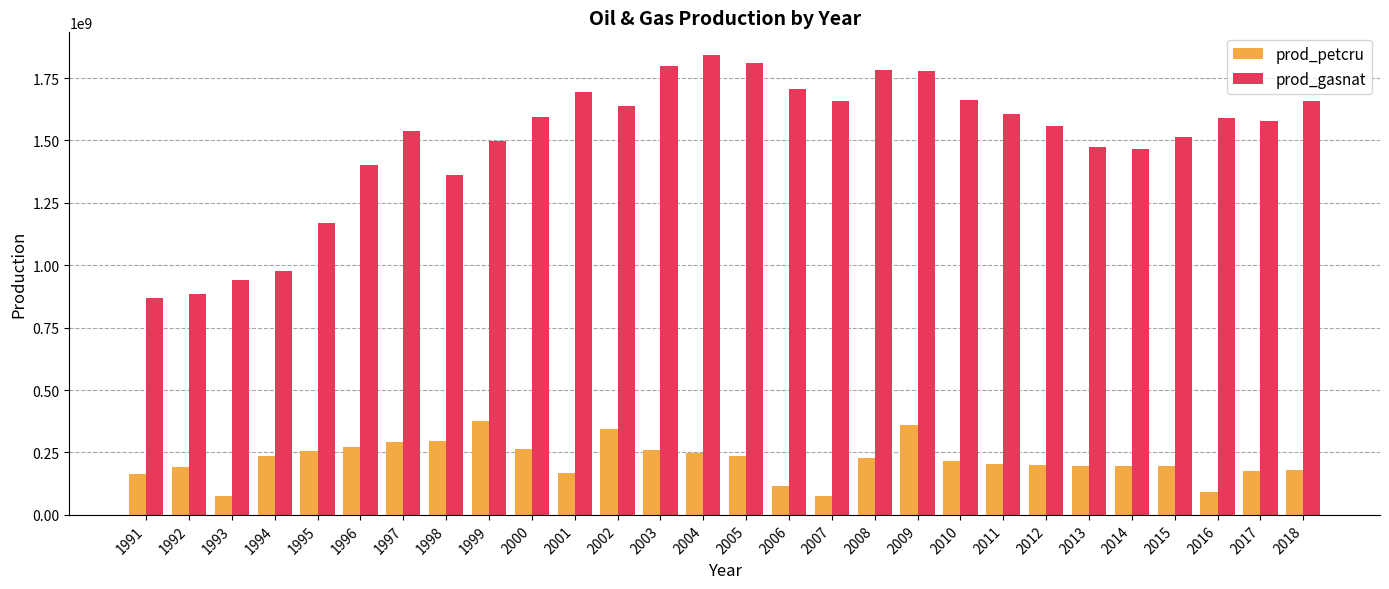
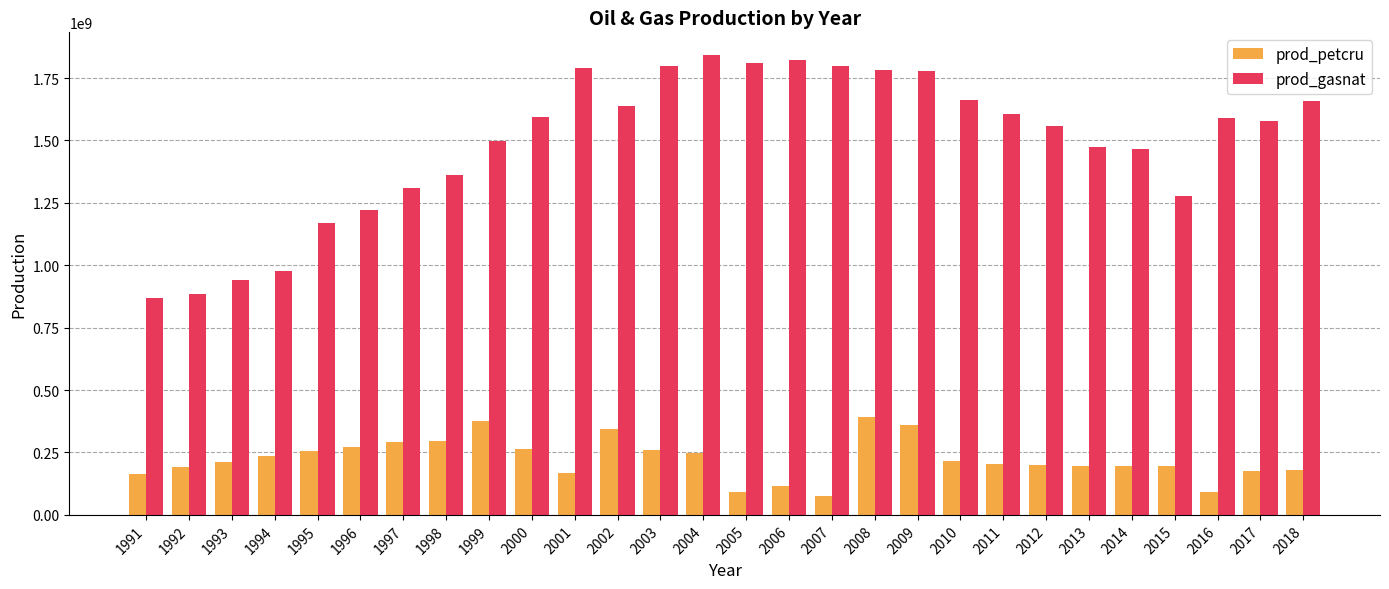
  {
    "prod_petcru": {
      "1991": 160000000,
      "1992": 190000000,
-     "1993": 70000000,
+     "1993": 210000000,
      "1994": 240000000,
      "1995": 260000000,
      "1996": 270000000,
      "1997": 290000000,
      "1998": 300000000,
      "1999": 370000000,
      "2000": 270000000,
      "2001": 170000000,
      "2002": 350000000,
      "2003": 260000000,
      "2004": 250000000,
-     "2005": 240000000,
+     "2005": 90000000,
      "2006": 120000000,
      "2007": 80000000,
-     "2008": 230000000,
+     "2008": 390000000,
      "2009": 360000000,
      "2010": 220000000,
      "2011": 200000000,
      "2012": 200000000,
      "2013": 200000000,
      "2014": 190000000,
      "2015": 190000000,
      "2016": 90000000,
      "2017": 180000000,
      "2018": 180000000
    },
    "prod_gasnat": {
      "1991": 870000000,
      "1992": 880000000,
      "1993": 940000000,
      "1994": 980000000,
      "1995": 1170000000,
-     "1996": 1400000000,
-     "1997": 1540000000,
+     "1996": 1220000000,
+     "1997": 1310000000,
      "1998": 1360000000,
      "1999": 1500000000,
      "2000": 1600000000,
-     "2001": 1700000000,
+     "2001": 1790000000,
      "2002": 1640000000,
      "2003": 1800000000,
      "2004": 1840000000,
      "2005": 1810000000,
-     "2006": 1710000000,
-     "2007": 1660000000,
+     "2006": 1820000000,
+     "2007": 1800000000,
      "2008": 1780000000,
      "2009": 1780000000,
      "2010": 1660000000,
      "2011": 1610000000,
      "2012": 1560000000,
      "2013": 1470000000,
      "2014": 1460000000,
-     "2015": 1510000000,
+     "2015": 1280000000,
      "2016": 1590000000,
      "2017": 1580000000,
      "2018": 1660000000
    }
  }
